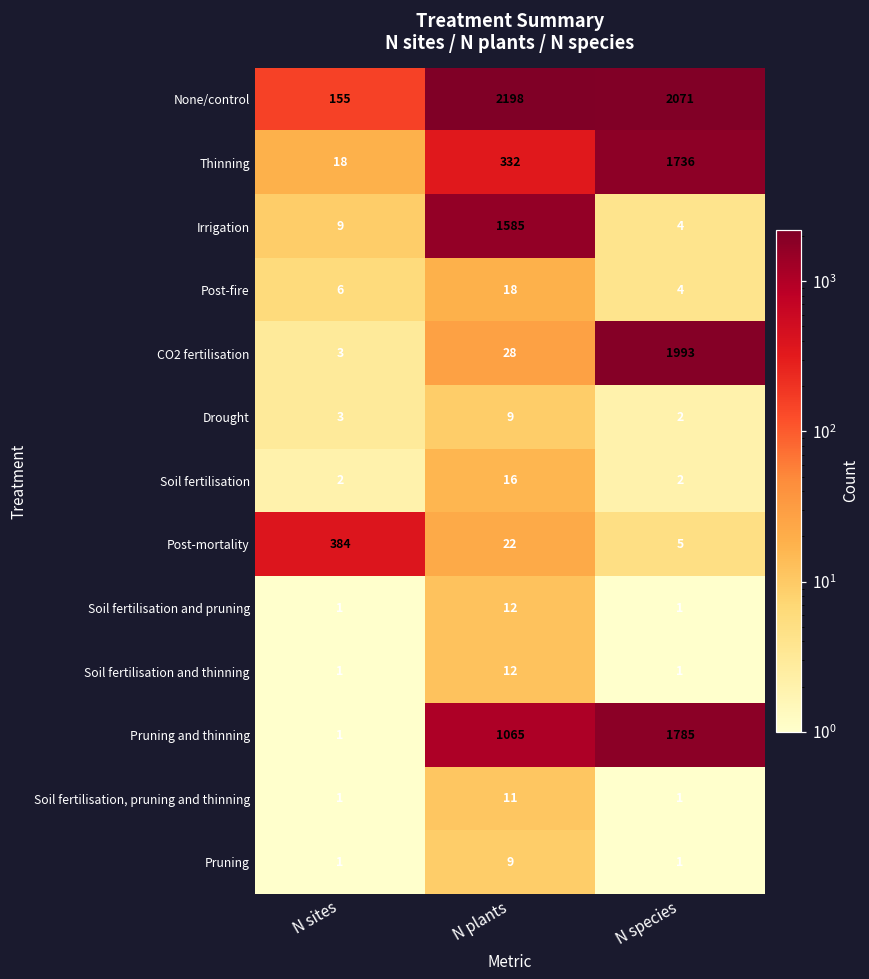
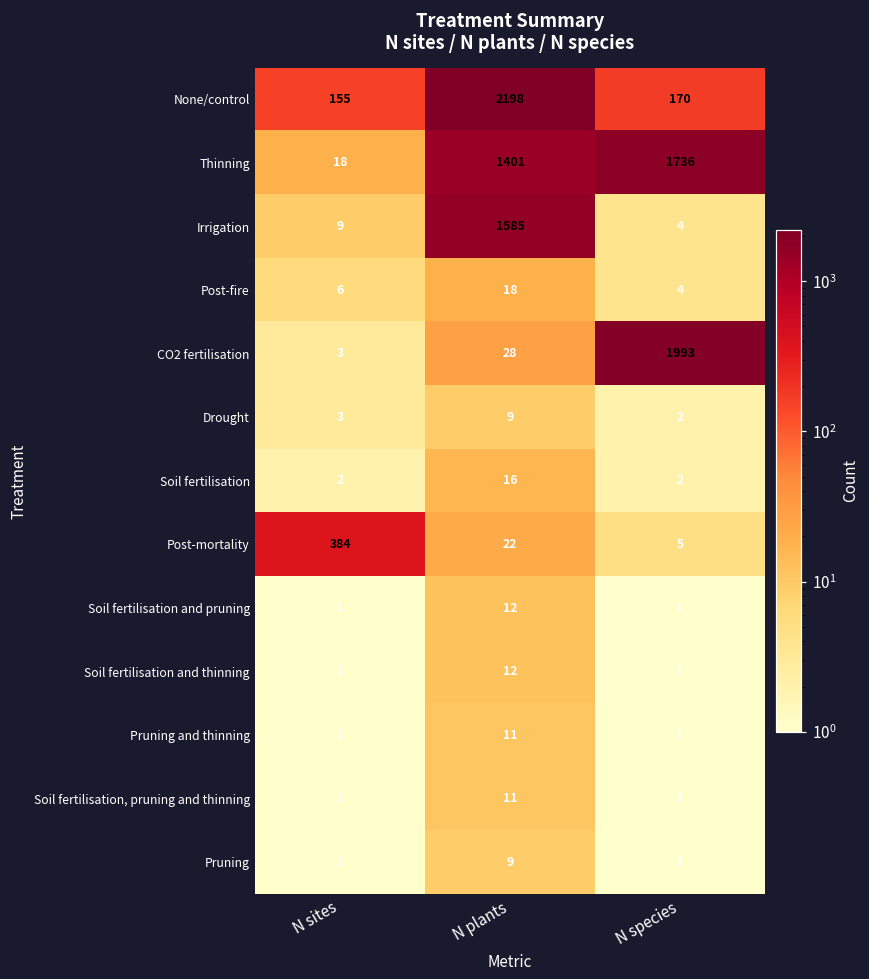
  {
    "None/control": {
      "N sites": 155,
      "N plants": 2198,
-     "N species": 2071
+     "N species": 170
    },
    "Thinning": {
      "N sites": 18,
-     "N plants": 332,
+     "N plants": 1401,
      "N species": 1736
    },
    "Irrigation": {
      "N sites": 9,
      "N plants": 1585,
      "N species": 4
    },
    "Post-fire": {
      "N sites": 6,
      "N plants": 18,
      "N species": 4
    },
    "CO2 fertilisation": {
      "N sites": 3,
      "N plants": 28,
      "N species": 1993
    },
    "Drought": {
      "N sites": 3,
      "N plants": 9,
      "N species": 2
    },
    "Soil fertilisation": {
      "N sites": 2,
      "N plants": 16,
      "N species": 2
    },
    "Post-mortality": {
      "N sites": 384,
      "N plants": 22,
      "N species": 5
    },
    "Soil fertilisation and pruning": {
      "N sites": 1,
      "N plants": 12,
      "N species": 1
    },
    "Soil fertilisation and thinning": {
      "N sites": 1,
      "N plants": 12,
      "N species": 1
    },
    "Pruning and thinning": {
      "N sites": 1,
-     "N plants": 1065,
-     "N species": 1785
+     "N plants": 11,
+     "N species": 1
    },
    "Soil fertilisation, pruning and thinning": {
      "N sites": 1,
      "N plants": 11,
      "N species": 1
    },
    "Pruning": {
      "N sites": 1,
      "N plants": 9,
      "N species": 1
    }
  }
